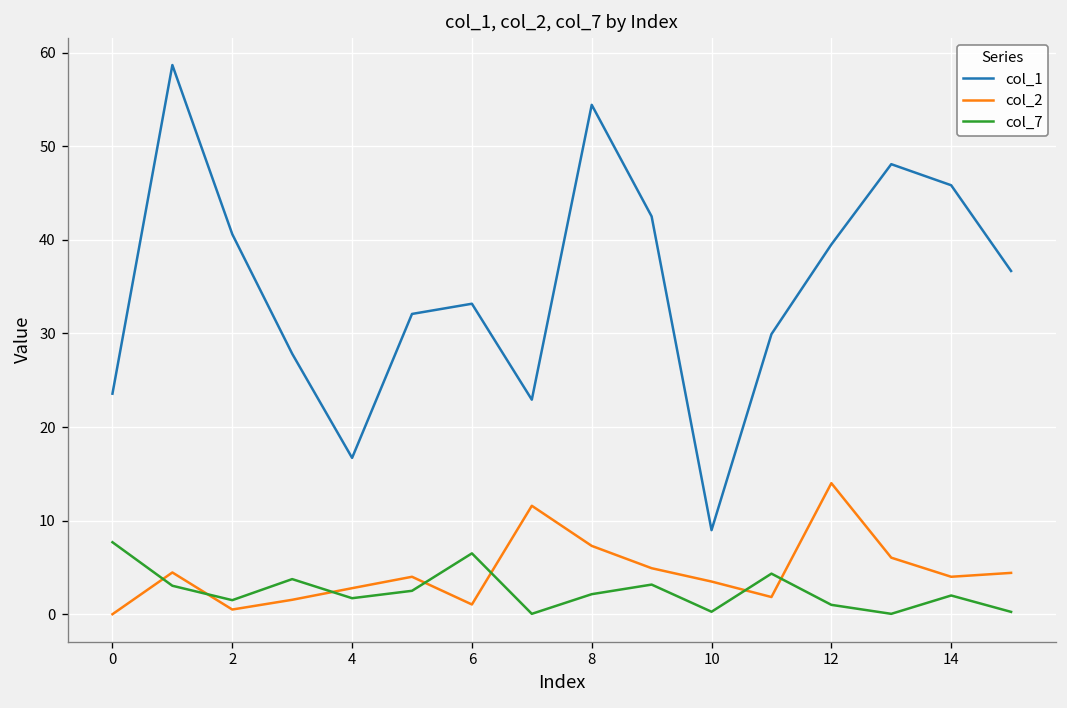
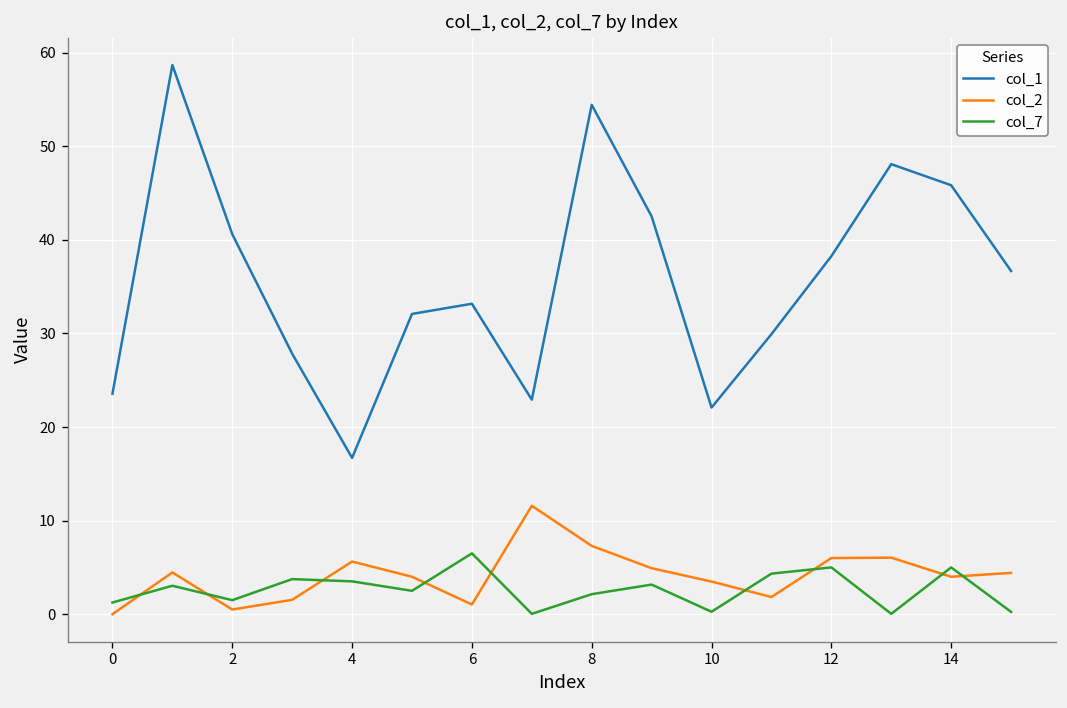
  {
    "col_1": {
      "0": 24,
      "2": 41,
      "4": 17,
      "6": 33,
      "8": 54,
-     "10": 9,
-     "12": 40,
+     "10": 22,
+     "12": 38,
      "14": 46
    },
    "col_2": {
      "0": 0,
      "2": 1,
-     "4": 3,
+     "4": 6,
      "6": 1,
      "8": 7,
      "10": 3,
-     "12": 14,
+     "12": 6,
      "14": 4
    },
    "col_7": {
-     "0": 8,
+     "0": 1,
      "2": 2,
-     "4": 2,
+     "4": 4,
      "6": 7,
      "8": 2,
      "10": 0,
-     "12": 1,
-     "14": 2
+     "12": 5,
+     "14": 5
    }
  }
